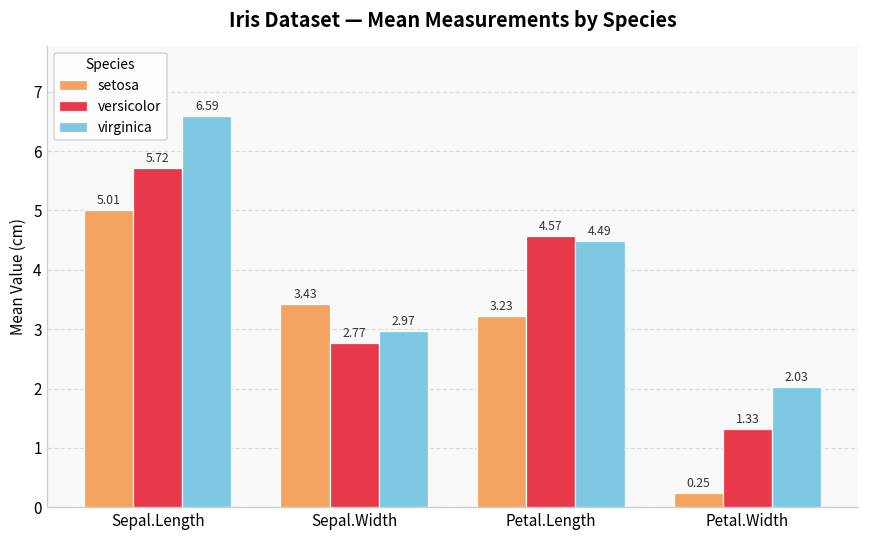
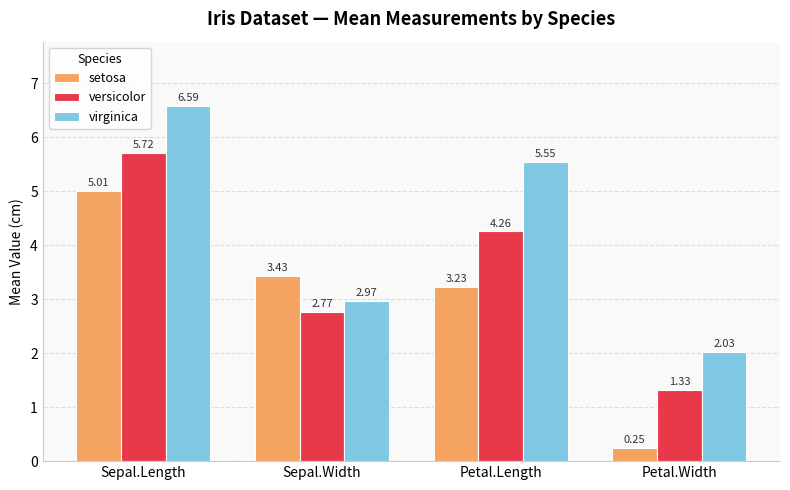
  {
    "setosa": {
      "Sepal.Length": 5.01,
      "Sepal.Width": 3.43,
      "Petal.Length": 3.23,
      "Petal.Width": 0.25
    },
    "versicolor": {
      "Sepal.Length": 5.72,
      "Sepal.Width": 2.77,
-     "Petal.Length": 4.57,
+     "Petal.Length": 4.26,
      "Petal.Width": 1.33
    },
    "virginica": {
      "Sepal.Length": 6.59,
      "Sepal.Width": 2.97,
-     "Petal.Length": 4.49,
+     "Petal.Length": 5.55,
      "Petal.Width": 2.03
    }
  }
